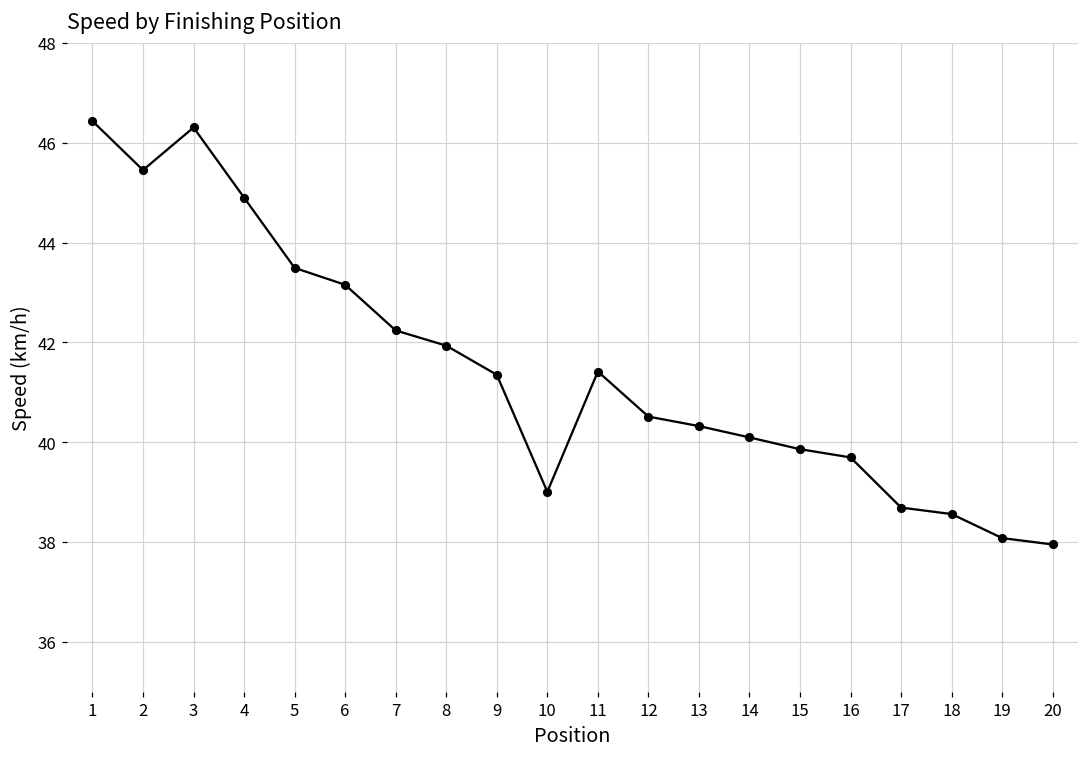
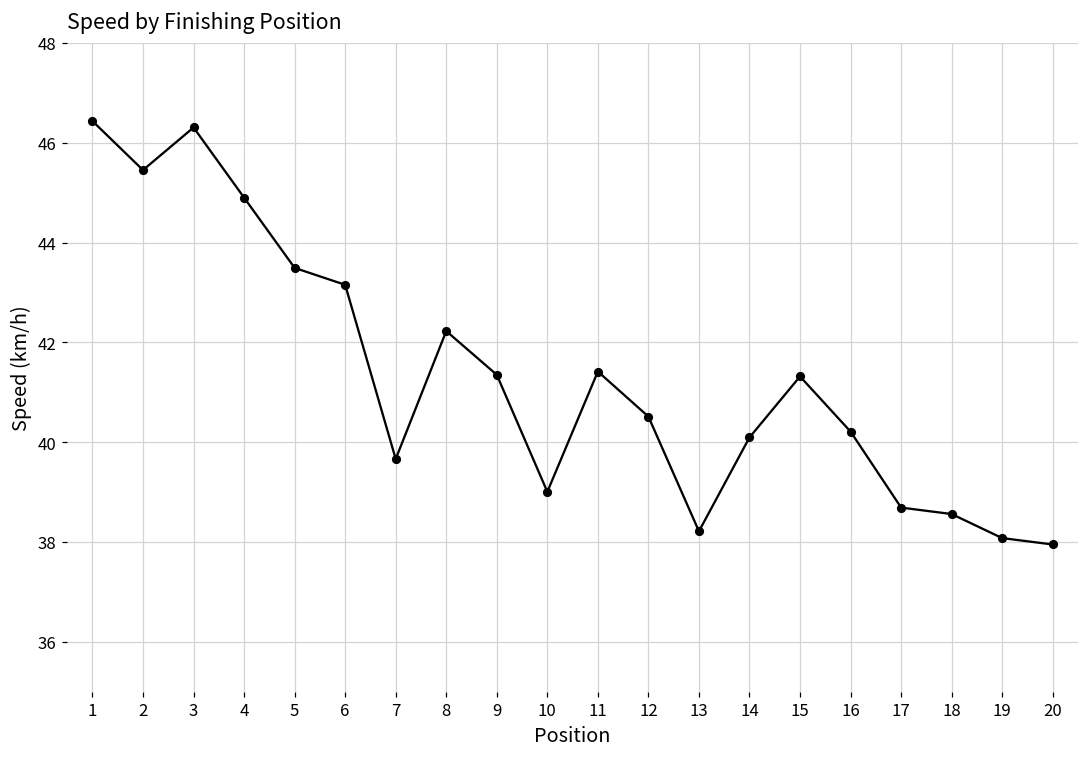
  {
    "1": 46.4,
    "2": 45.5,
    "3": 46.3,
    "4": 44.9,
    "5": 43.5,
    "6": 43.2,
-   "7": 42.2,
-   "8": 41.9,
+   "7": 39.7,
+   "8": 42.2,
    "9": 41.3,
    "10": 39.0,
    "11": 41.4,
    "12": 40.5,
-   "13": 40.3,
+   "13": 38.2,
    "14": 40.1,
-   "15": 39.9,
-   "16": 39.7,
+   "15": 41.3,
+   "16": 40.2,
    "17": 38.7,
    "18": 38.6,
    "19": 38.1,
    "20": 37.9
  }
